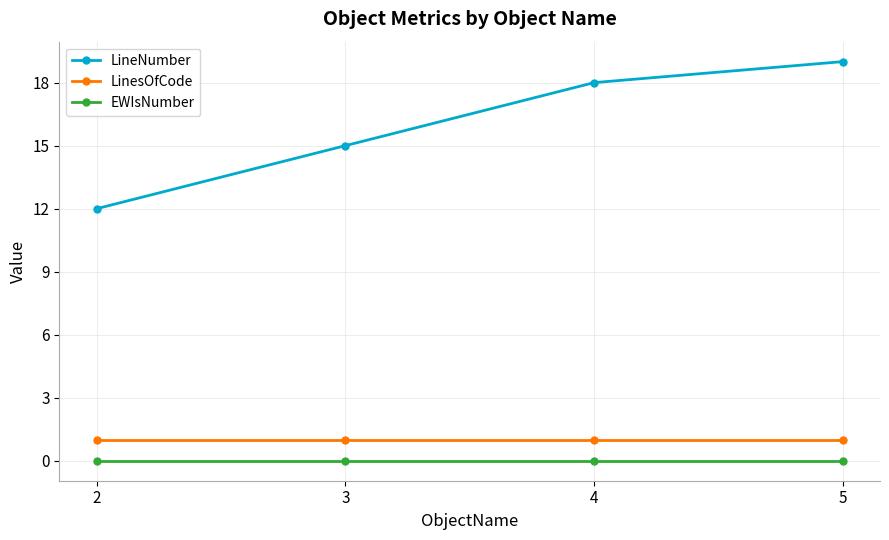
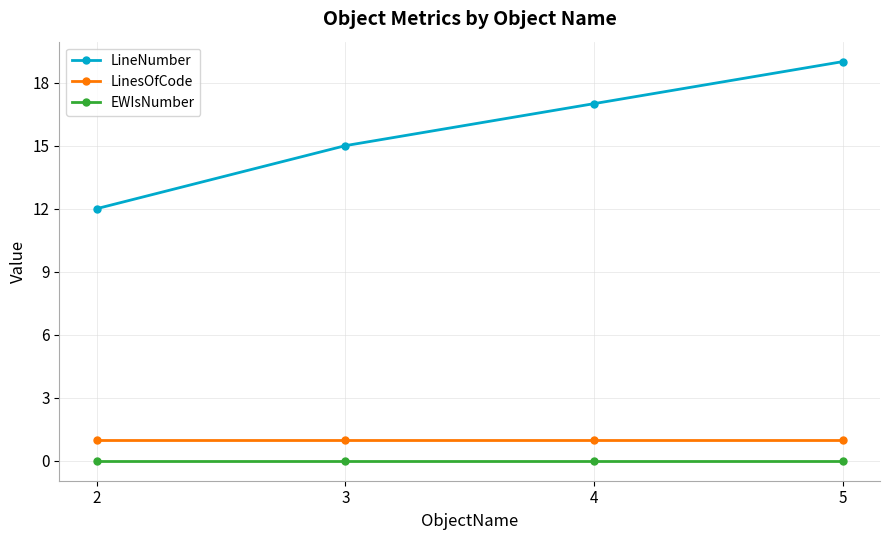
  {
    "LineNumber": {
      "2": 12,
      "3": 15,
-     "4": 18,
+     "4": 17,
      "5": 19
    },
    "LinesOfCode": {
      "2": 1,
      "3": 1,
      "4": 1,
      "5": 1
    },
    "EWIsNumber": {
      "2": 0,
      "3": 0,
      "4": 0,
      "5": 0
    }
  }
